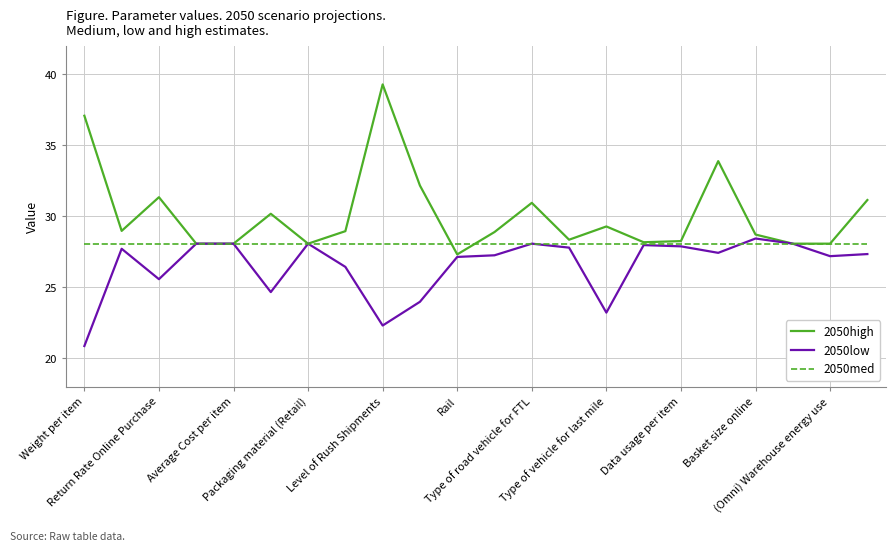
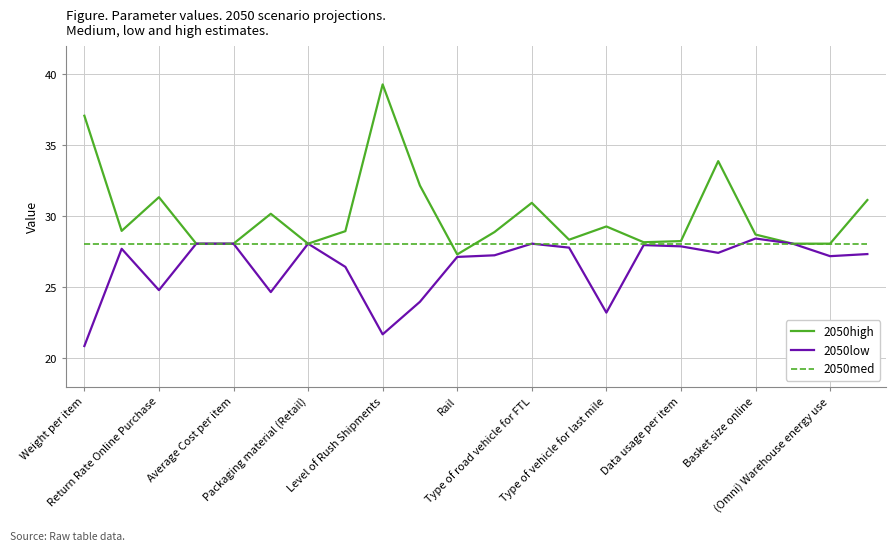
  {
    "2050low": {
      "Weight per item": 20.9,
-     "Return Rate Online Purchase": 25.6,
-     "Level of Rush Shipments": 22.3,
+     "Return Rate Online Purchase": 24.8,
+     "Level of Rush Shipments": 21.7,
      "Type of vehicle for last mile": 23.2,
      "Data usage per item": 27.9,
      "Basket size online": 28.4,
      "(Omni) Warehouse energy use": 27.2
    }
  }
